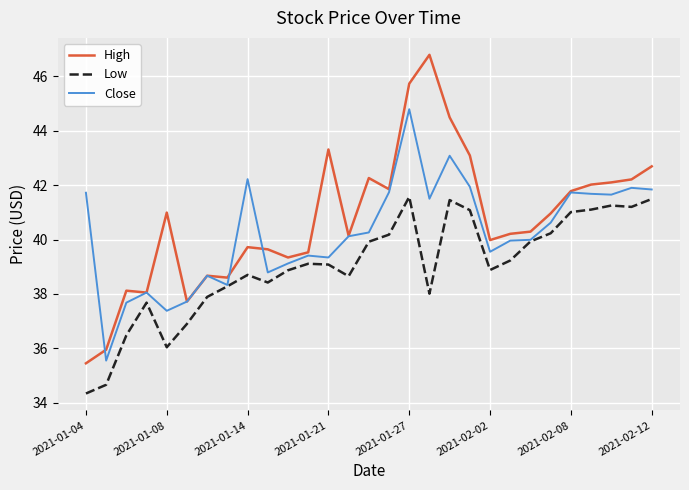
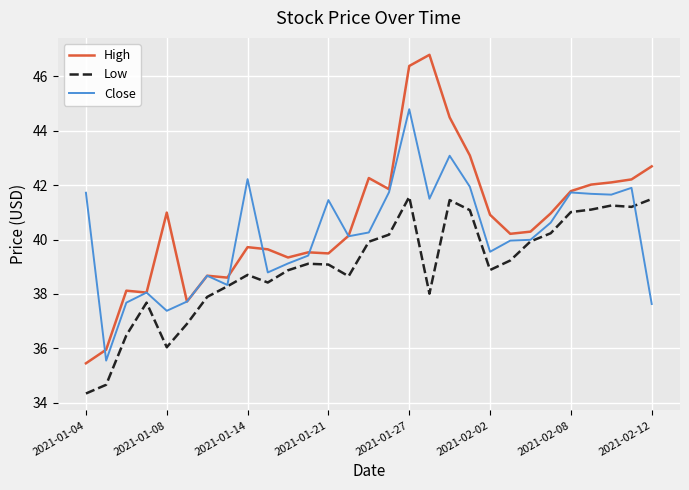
  {
    "High": {
      "2021-01-04": 35.5,
      "2021-01-08": 41.0,
      "2021-01-14": 39.7,
-     "2021-01-21": 43.3,
-     "2021-01-27": 45.7,
-     "2021-02-02": 40.0,
+     "2021-01-21": 39.5,
+     "2021-01-27": 46.4,
+     "2021-02-02": 40.9,
      "2021-02-12": 42.7
    },
    "Low": {
      "2021-01-04": 34.3,
      "2021-01-08": 36.0,
      "2021-01-14": 38.7,
      "2021-01-21": 39.1,
      "2021-01-27": 41.6,
      "2021-02-02": 38.9,
      "2021-02-08": 41.0,
      "2021-02-12": 41.5
    },
    "Close": {
      "2021-01-04": 41.7,
      "2021-01-08": 37.4,
      "2021-01-14": 42.2,
-     "2021-01-21": 39.3,
+     "2021-01-21": 41.5,
      "2021-01-27": 44.8,
      "2021-02-02": 39.6,
-     "2021-02-12": 41.8
+     "2021-02-12": 37.6
    }
  }
